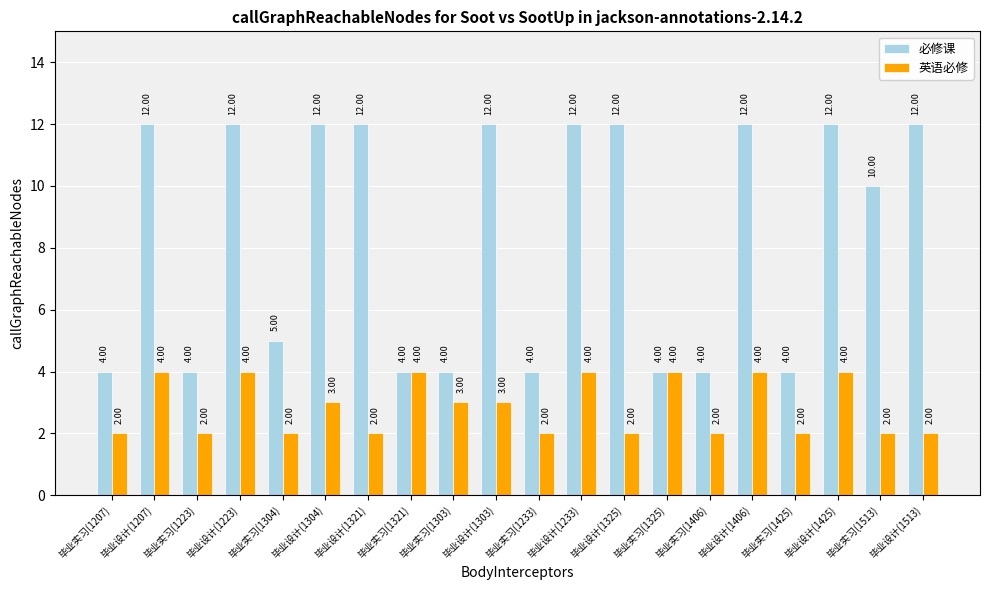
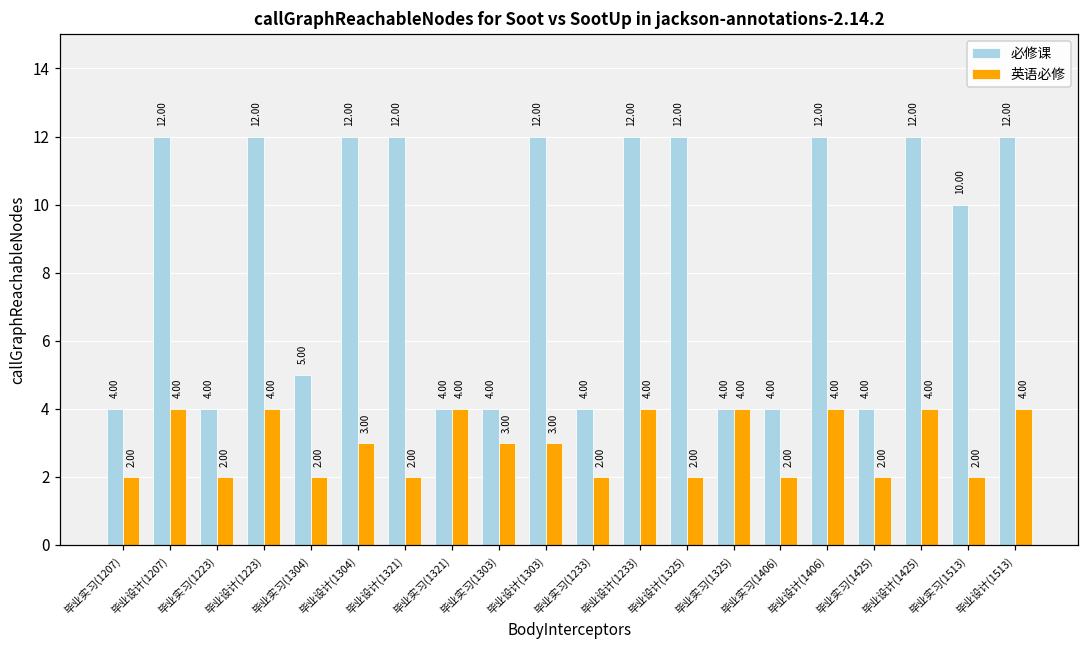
  {
    "必修课": {
      "毕业实习(1207)": 4.00,
      "毕业设计(1207)": 12.00,
      "毕业实习(1223)": 4.00,
      "毕业设计(1223)": 12.00,
      "毕业实习(1304)": 5.00,
      "毕业设计(1304)": 12.00,
      "毕业设计(1321)": 12.00,
      "毕业实习(1321)": 4.00,
      "毕业实习(1303)": 4.00,
      "毕业设计(1303)": 12.00,
      "毕业实习(1233)": 4.00,
      "毕业设计(1233)": 12.00,
      "毕业设计(1325)": 12.00,
      "毕业实习(1325)": 4.00,
      "毕业实习(1406)": 4.00,
      "毕业设计(1406)": 12.00,
      "毕业实习(1425)": 4.00,
      "毕业设计(1425)": 12.00,
      "毕业实习(1513)": 10.00,
      "毕业设计(1513)": 12.00
    },
    "英语必修": {
      "毕业实习(1207)": 2.00,
      "毕业设计(1207)": 4.00,
      "毕业实习(1223)": 2.00,
      "毕业设计(1223)": 4.00,
      "毕业实习(1304)": 2.00,
      "毕业设计(1304)": 3.00,
      "毕业设计(1321)": 2.00,
      "毕业实习(1321)": 4.00,
      "毕业实习(1303)": 3.00,
      "毕业设计(1303)": 3.00,
      "毕业实习(1233)": 2.00,
      "毕业设计(1233)": 4.00,
      "毕业设计(1325)": 2.00,
      "毕业实习(1325)": 4.00,
      "毕业实习(1406)": 2.00,
      "毕业设计(1406)": 4.00,
      "毕业实习(1425)": 2.00,
      "毕业设计(1425)": 4.00,
      "毕业实习(1513)": 2.00,
-     "毕业设计(1513)": 2.00
+     "毕业设计(1513)": 4.00
    }
  }
